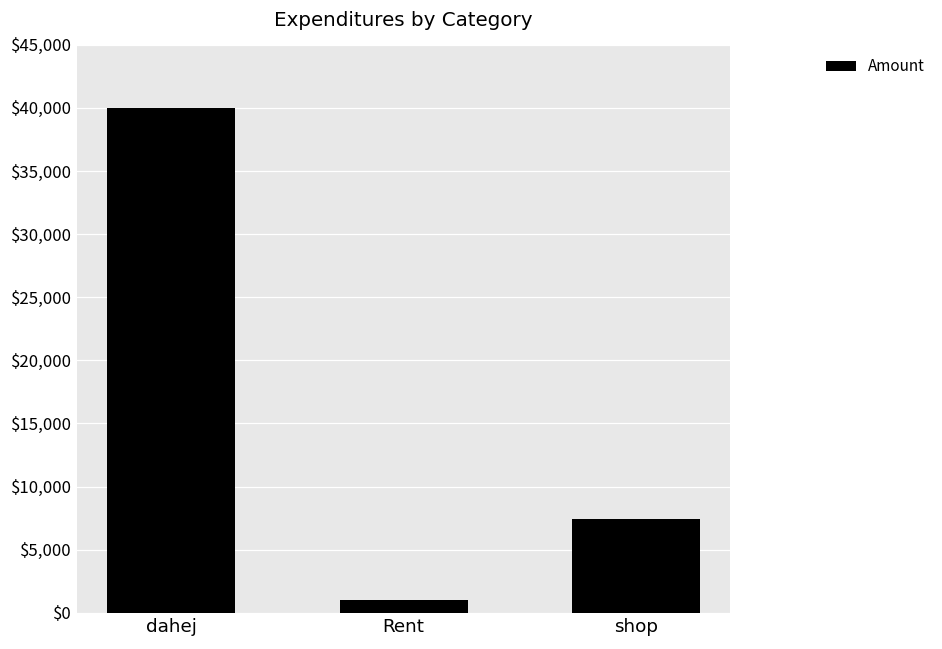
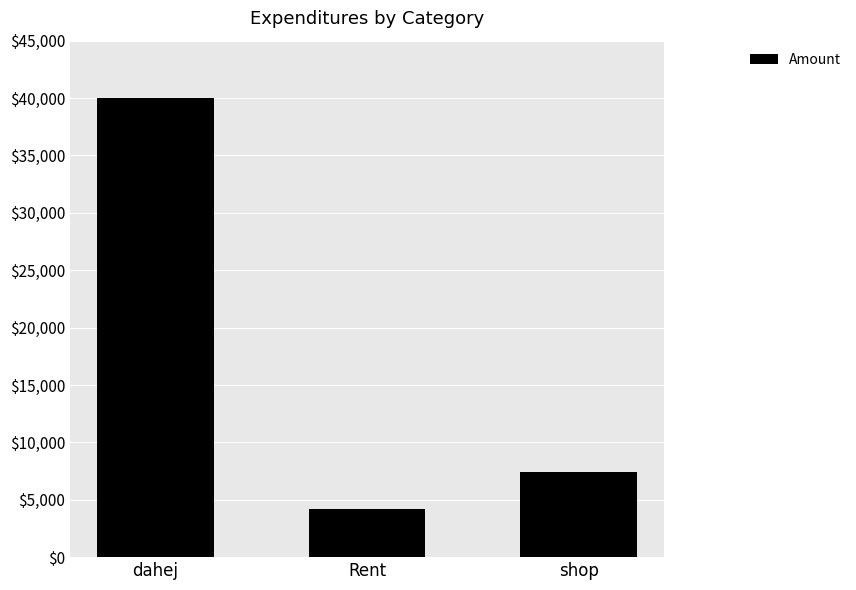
  {
    "dahej": "$40,000",
-   "Rent": "$1,000",
+   "Rent": "$4,200",
    "shop": "$7,400"
  }
